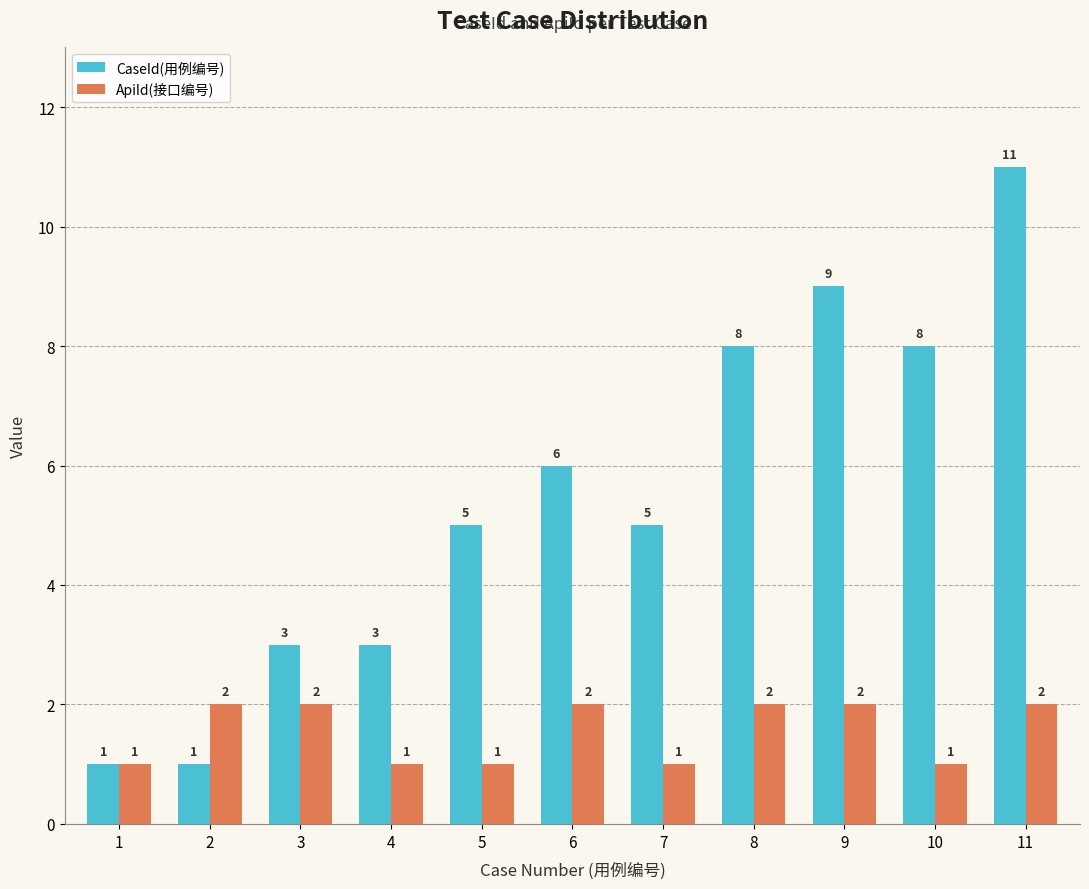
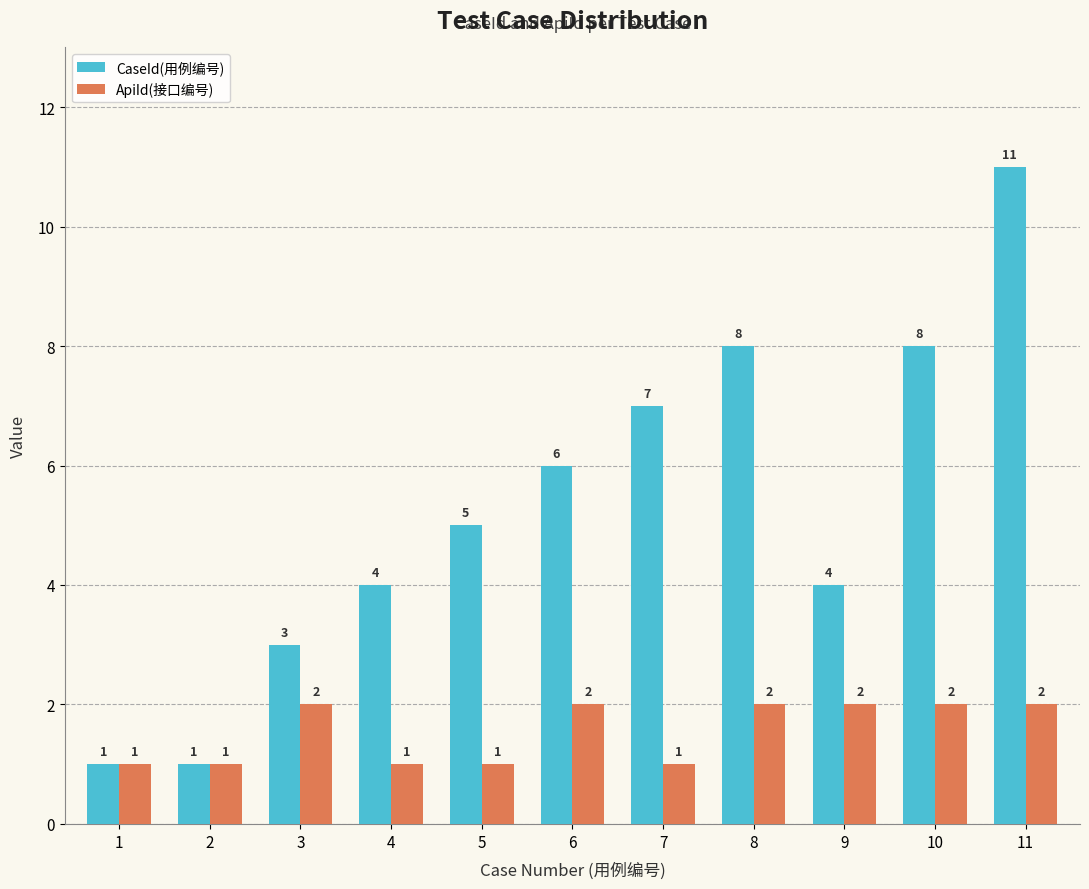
  {
    "CaseId(用例编号)": {
      "1": 1,
      "2": 1,
      "3": 3,
-     "4": 3,
+     "4": 4,
      "5": 5,
      "6": 6,
-     "7": 5,
+     "7": 7,
      "8": 8,
-     "9": 9,
+     "9": 4,
      "10": 8,
      "11": 11
    },
    "ApiId(接口编号)": {
      "1": 1,
-     "2": 2,
+     "2": 1,
      "3": 2,
      "4": 1,
      "5": 1,
      "6": 2,
      "7": 1,
      "8": 2,
      "9": 2,
-     "10": 1,
+     "10": 2,
      "11": 2
    }
  }
